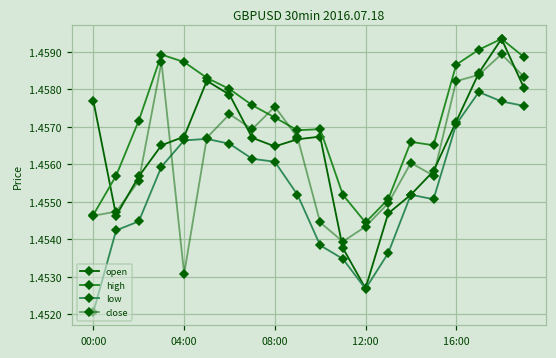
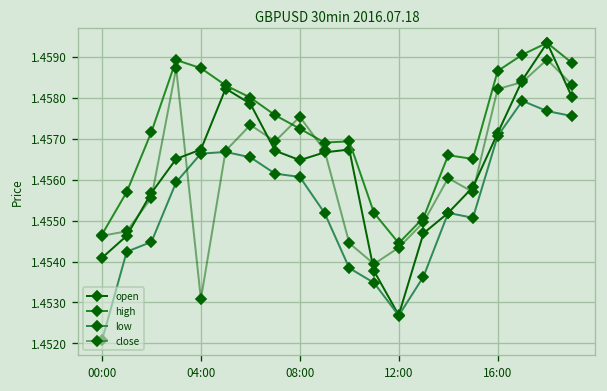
  {
    "open": {
-     "00:00": 1.4577,
+     "00:00": 1.4541,
      "04:00": 1.4567,
      "08:00": 1.4565
    },
    "close": {
      "04:00": 1.4531,
      "08:00": 1.4575,
      "12:00": 1.4543,
      "16:00": 1.4582
    }
  }
